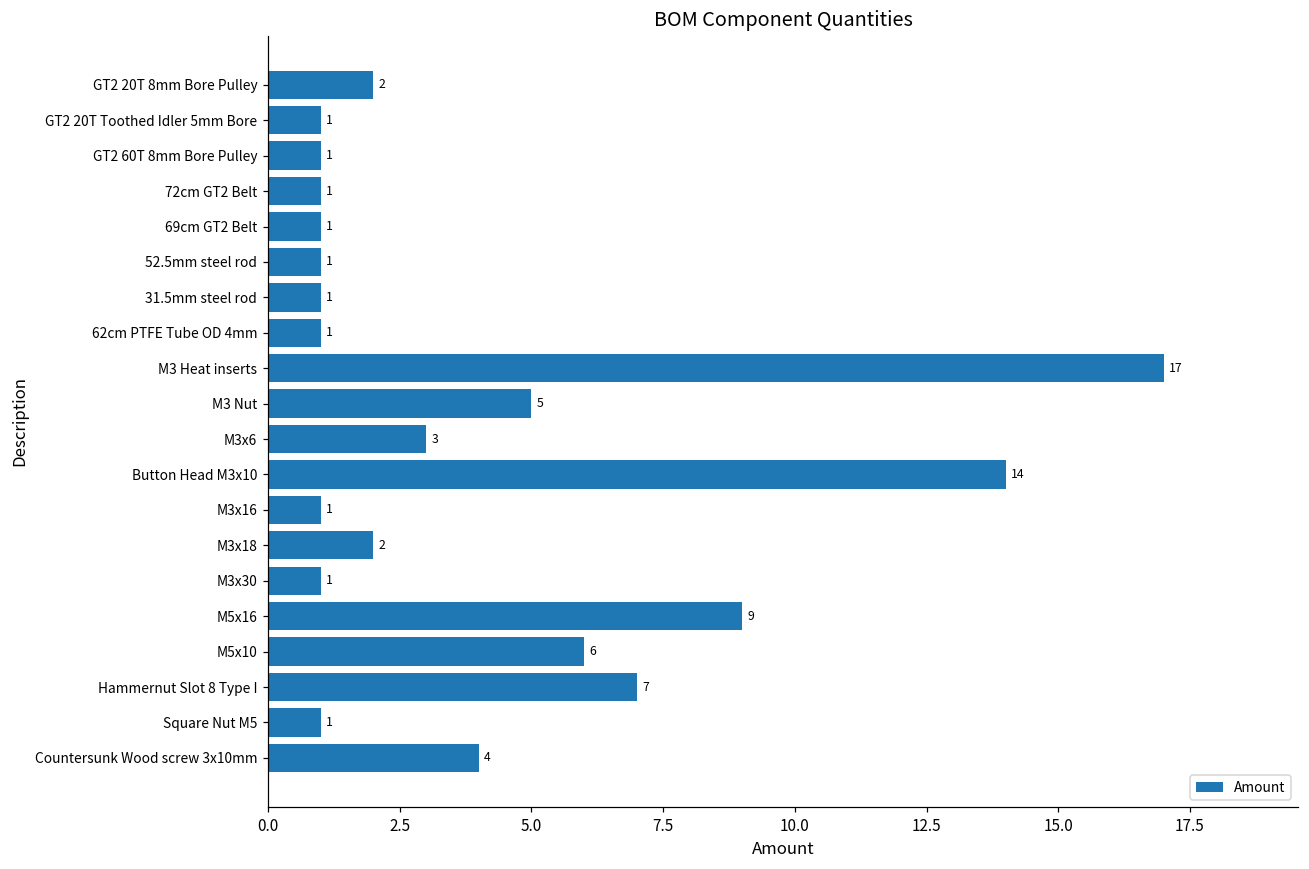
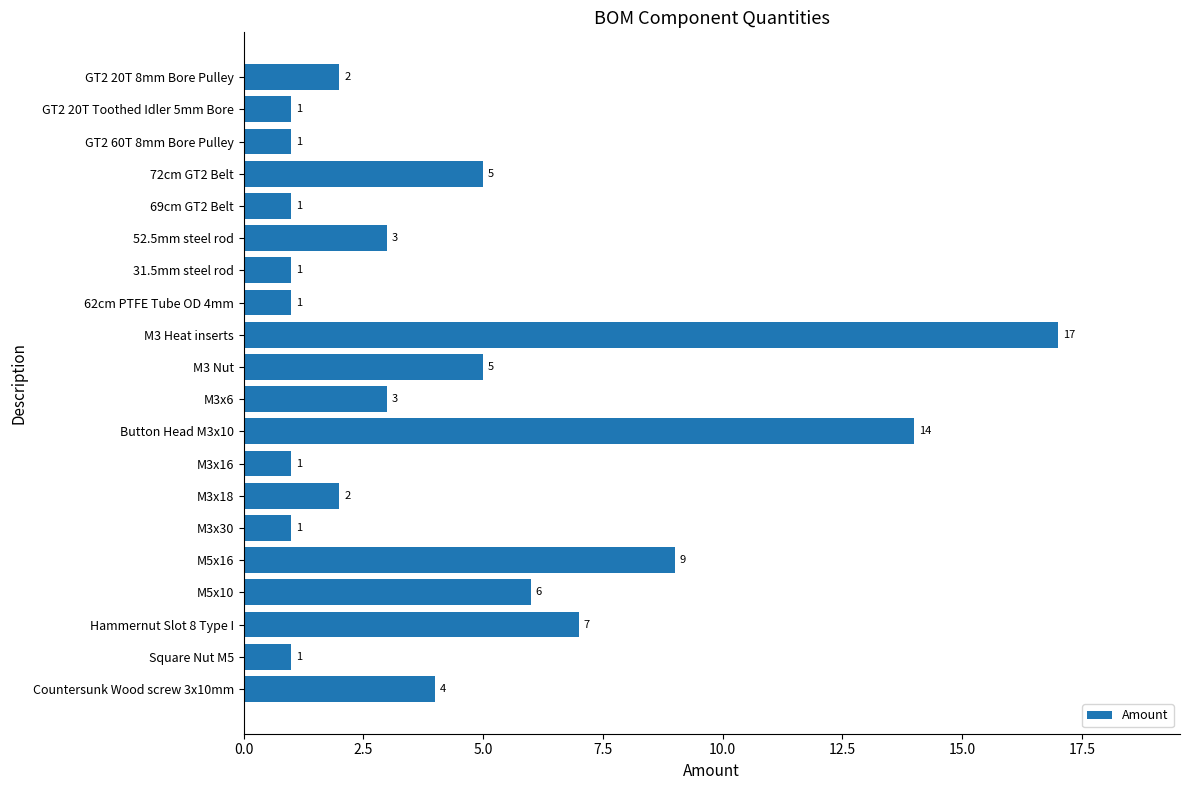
  {
    "GT2 20T 8mm Bore Pulley": 2,
    "GT2 20T Toothed Idler 5mm Bore": 1,
    "GT2 60T 8mm Bore Pulley": 1,
-   "72cm GT2 Belt": 1,
+   "72cm GT2 Belt": 5,
    "69cm GT2 Belt": 1,
-   "52.5mm steel rod": 1,
+   "52.5mm steel rod": 3,
    "31.5mm steel rod": 1,
    "62cm PTFE Tube OD 4mm": 1,
    "M3 Heat inserts": 17,
    "M3 Nut": 5,
    "M3x6": 3,
    "Button Head M3x10": 14,
    "M3x16": 1,
    "M3x18": 2,
    "M3x30": 1,
    "M5x16": 9,
    "M5x10": 6,
    "Hammernut Slot 8 Type I": 7,
    "Square Nut M5": 1,
    "Countersunk Wood screw 3x10mm": 4
  }
